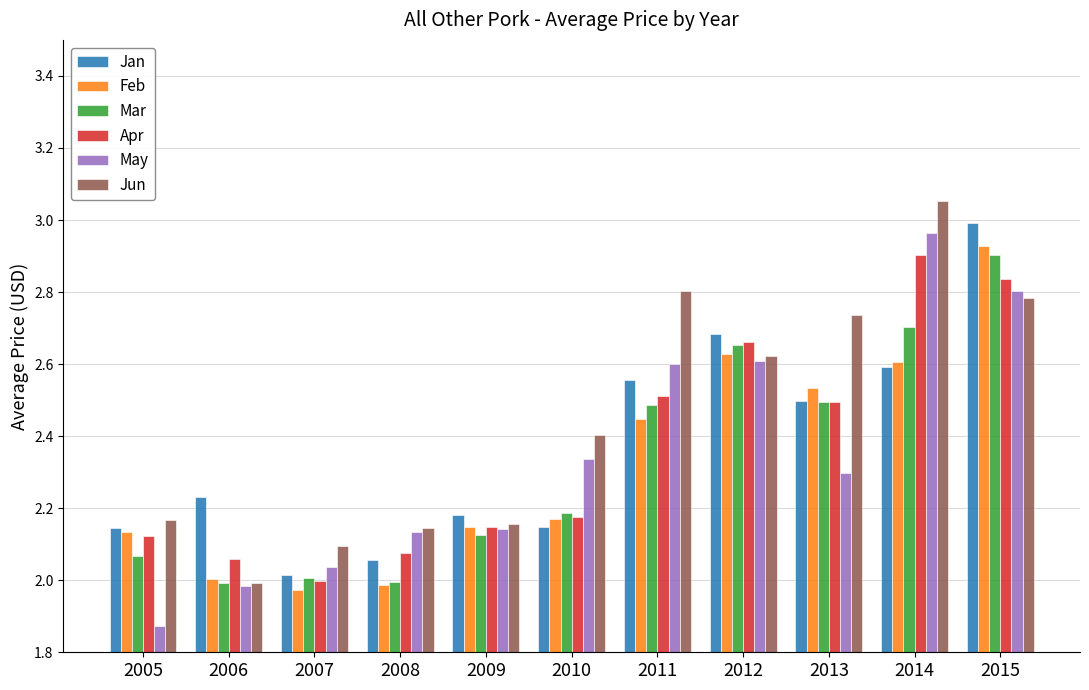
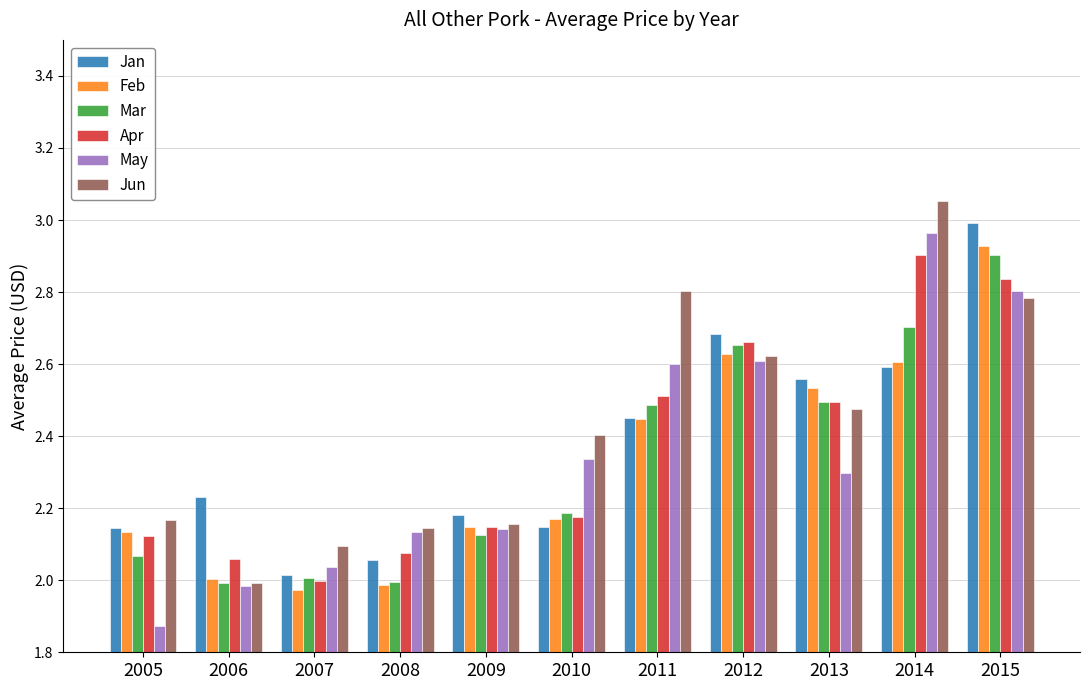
  {
    "Jan": {
      "2005": 2.15,
      "2006": 2.23,
      "2007": 2.02,
      "2008": 2.06,
      "2009": 2.18,
      "2010": 2.15,
-     "2011": 2.56,
+     "2011": 2.45,
      "2012": 2.68,
-     "2013": 2.50,
+     "2013": 2.56,
      "2014": 2.59,
      "2015": 2.99
    },
    "Feb": {
      "2005": 2.13,
      "2006": 2.00,
      "2007": 1.97,
      "2008": 1.99,
      "2009": 2.15,
      "2010": 2.17,
      "2011": 2.45,
      "2012": 2.63,
      "2013": 2.53,
      "2014": 2.61,
      "2015": 2.93
    },
    "Mar": {
      "2005": 2.07,
      "2006": 1.99,
      "2007": 2.01,
      "2008": 2.00,
      "2009": 2.13,
      "2010": 2.19,
      "2011": 2.49,
      "2012": 2.65,
      "2013": 2.49,
      "2014": 2.70,
      "2015": 2.90
    },
    "Apr": {
      "2005": 2.12,
      "2006": 2.06,
      "2007": 2.00,
      "2008": 2.08,
      "2009": 2.15,
      "2010": 2.18,
      "2011": 2.51,
      "2012": 2.66,
      "2013": 2.50,
      "2014": 2.90,
      "2015": 2.84
    },
    "May": {
      "2005": 1.87,
      "2006": 1.99,
      "2007": 2.04,
      "2008": 2.14,
      "2009": 2.14,
      "2010": 2.34,
      "2011": 2.60,
      "2012": 2.61,
      "2013": 2.30,
      "2014": 2.96,
      "2015": 2.80
    },
    "Jun": {
      "2005": 2.17,
      "2006": 1.99,
      "2007": 2.10,
      "2008": 2.15,
      "2009": 2.16,
      "2010": 2.40,
      "2011": 2.80,
      "2012": 2.62,
-     "2013": 2.74,
+     "2013": 2.47,
      "2014": 3.05,
      "2015": 2.78
    }
  }
